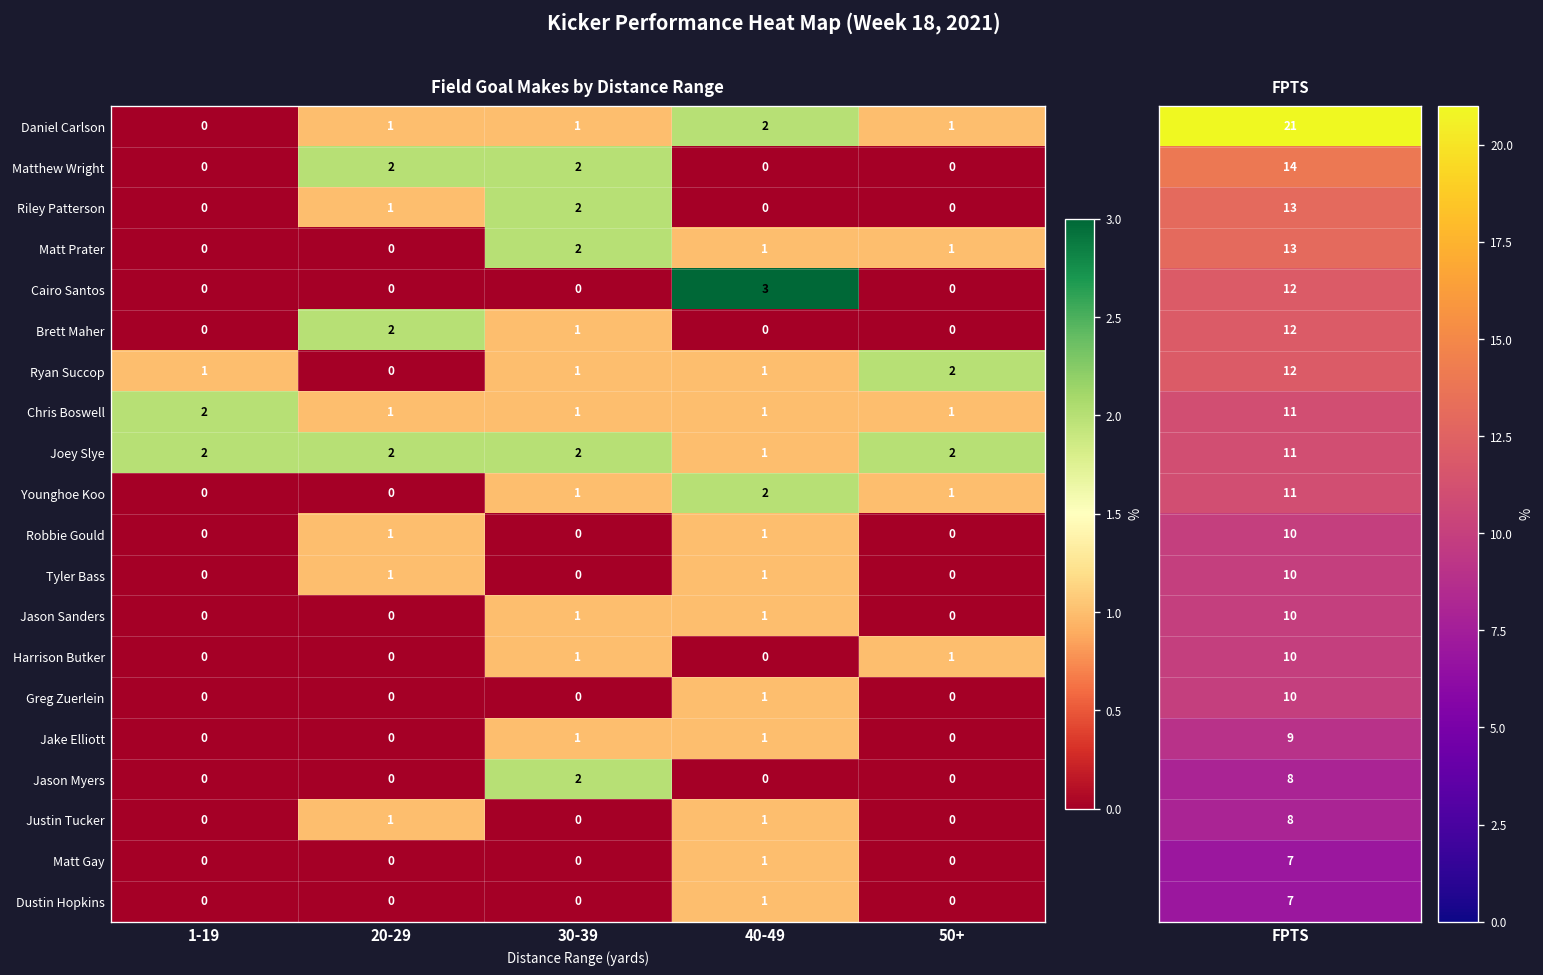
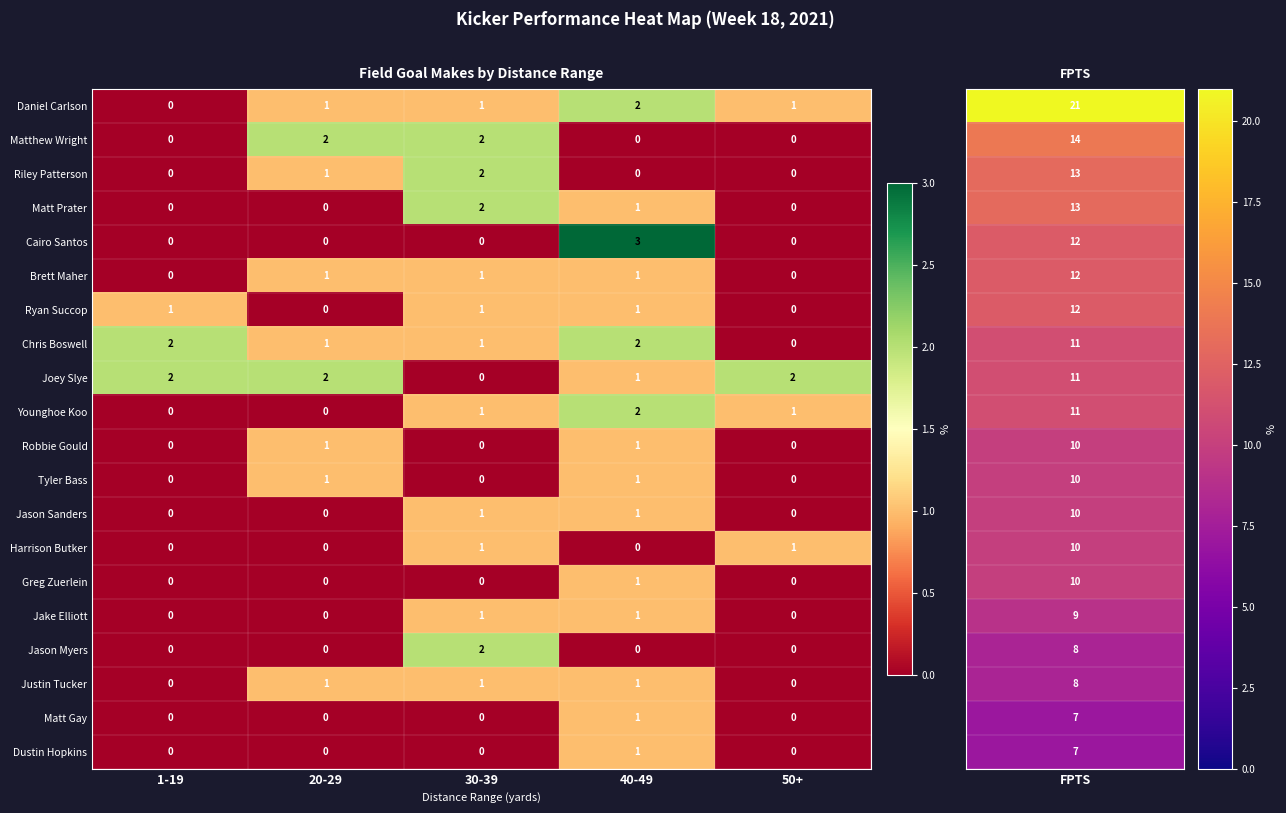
  {
    "Daniel Carlson": {
      "1-19": 0,
      "20-29": 1,
      "30-39": 1,
      "40-49": 2,
      "50+": 1
    },
    "Matthew Wright": {
      "1-19": 0,
      "20-29": 2,
      "30-39": 2,
      "40-49": 0,
      "50+": 0
    },
    "Riley Patterson": {
      "1-19": 0,
      "20-29": 1,
      "30-39": 2,
      "40-49": 0,
      "50+": 0
    },
    "Matt Prater": {
      "1-19": 0,
      "20-29": 0,
      "30-39": 2,
      "40-49": 1,
-     "50+": 1
+     "50+": 0
    },
    "Cairo Santos": {
      "1-19": 0,
      "20-29": 0,
      "30-39": 0,
      "40-49": 3,
      "50+": 0
    },
    "Brett Maher": {
      "1-19": 0,
-     "20-29": 2,
+     "20-29": 1,
      "30-39": 1,
-     "40-49": 0,
+     "40-49": 1,
      "50+": 0
    },
    "Ryan Succop": {
      "1-19": 1,
      "20-29": 0,
      "30-39": 1,
      "40-49": 1,
-     "50+": 2
+     "50+": 0
    },
    "Chris Boswell": {
      "1-19": 2,
      "20-29": 1,
      "30-39": 1,
-     "40-49": 1,
-     "50+": 1
+     "40-49": 2,
+     "50+": 0
    },
    "Joey Slye": {
      "1-19": 2,
      "20-29": 2,
-     "30-39": 2,
+     "30-39": 0,
      "40-49": 1,
      "50+": 2
    },
    "Younghoe Koo": {
      "1-19": 0,
      "20-29": 0,
      "30-39": 1,
      "40-49": 2,
      "50+": 1
    },
    "Robbie Gould": {
      "1-19": 0,
      "20-29": 1,
      "30-39": 0,
      "40-49": 1,
      "50+": 0
    },
    "Tyler Bass": {
      "1-19": 0,
      "20-29": 1,
      "30-39": 0,
      "40-49": 1,
      "50+": 0
    },
    "Jason Sanders": {
      "1-19": 0,
      "20-29": 0,
      "30-39": 1,
      "40-49": 1,
      "50+": 0
    },
    "Harrison Butker": {
      "1-19": 0,
      "20-29": 0,
      "30-39": 1,
      "40-49": 0,
      "50+": 1
    },
    "Greg Zuerlein": {
      "1-19": 0,
      "20-29": 0,
      "30-39": 0,
      "40-49": 1,
      "50+": 0
    },
    "Jake Elliott": {
      "1-19": 0,
      "20-29": 0,
      "30-39": 1,
      "40-49": 1,
      "50+": 0
    },
    "Jason Myers": {
      "1-19": 0,
      "20-29": 0,
      "30-39": 2,
      "40-49": 0,
      "50+": 0
    },
    "Justin Tucker": {
      "1-19": 0,
      "20-29": 1,
-     "30-39": 0,
+     "30-39": 1,
      "40-49": 1,
      "50+": 0
    },
    "Matt Gay": {
      "1-19": 0,
      "20-29": 0,
      "30-39": 0,
      "40-49": 1,
      "50+": 0
    },
    "Dustin Hopkins": {
      "1-19": 0,
      "20-29": 0,
      "30-39": 0,
      "40-49": 1,
      "50+": 0
    }
  }
